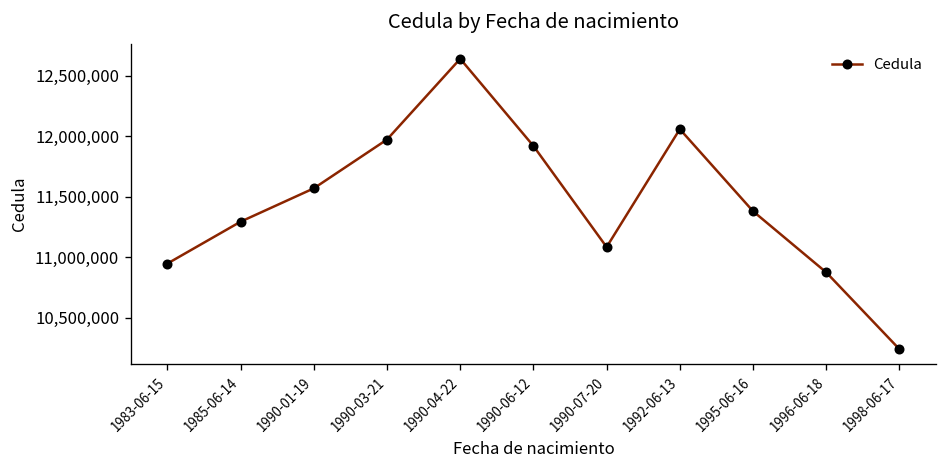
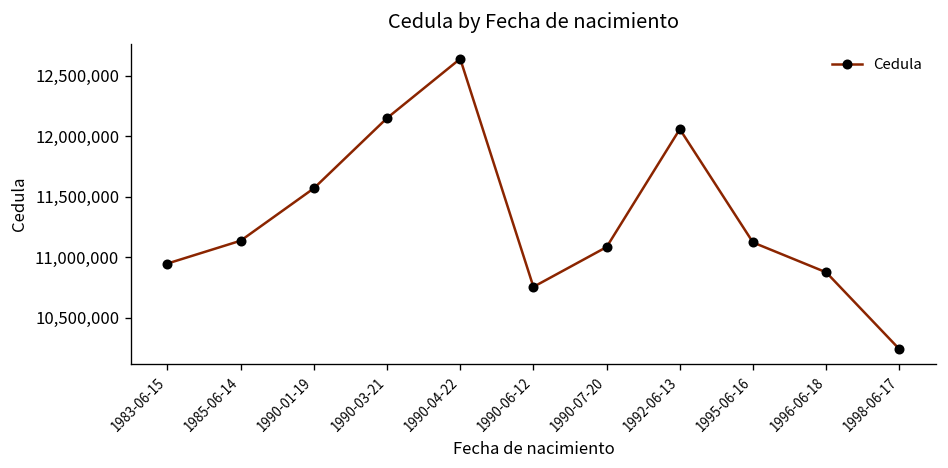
  {
    "1983-06-15": "10,950,000",
-   "1985-06-14": "11,290,000",
+   "1985-06-14": "11,130,000",
    "1990-01-19": "11,570,000",
-   "1990-03-21": "11,970,000",
+   "1990-03-21": "12,150,000",
    "1990-04-22": "12,640,000",
-   "1990-06-12": "11,920,000",
+   "1990-06-12": "10,750,000",
    "1990-07-20": "11,080,000",
    "1992-06-13": "12,060,000",
-   "1995-06-16": "11,380,000",
+   "1995-06-16": "11,120,000",
    "1996-06-18": "10,870,000",
    "1998-06-17": "10,240,000"
  }
